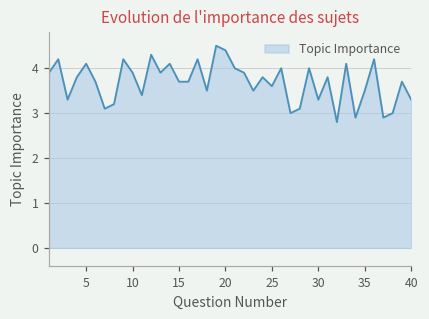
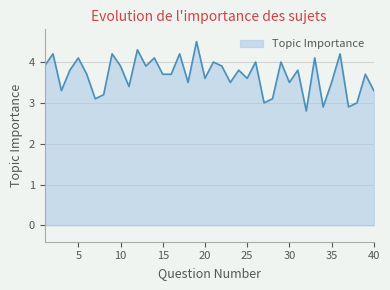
  {
    "5": 4.1,
    "10": 3.9,
    "15": 3.7,
-   "20": 4.4,
+   "20": 3.6,
    "25": 3.6,
-   "30": 3.3,
+   "30": 3.5,
    "35": 3.5,
    "40": 3.3
  }
